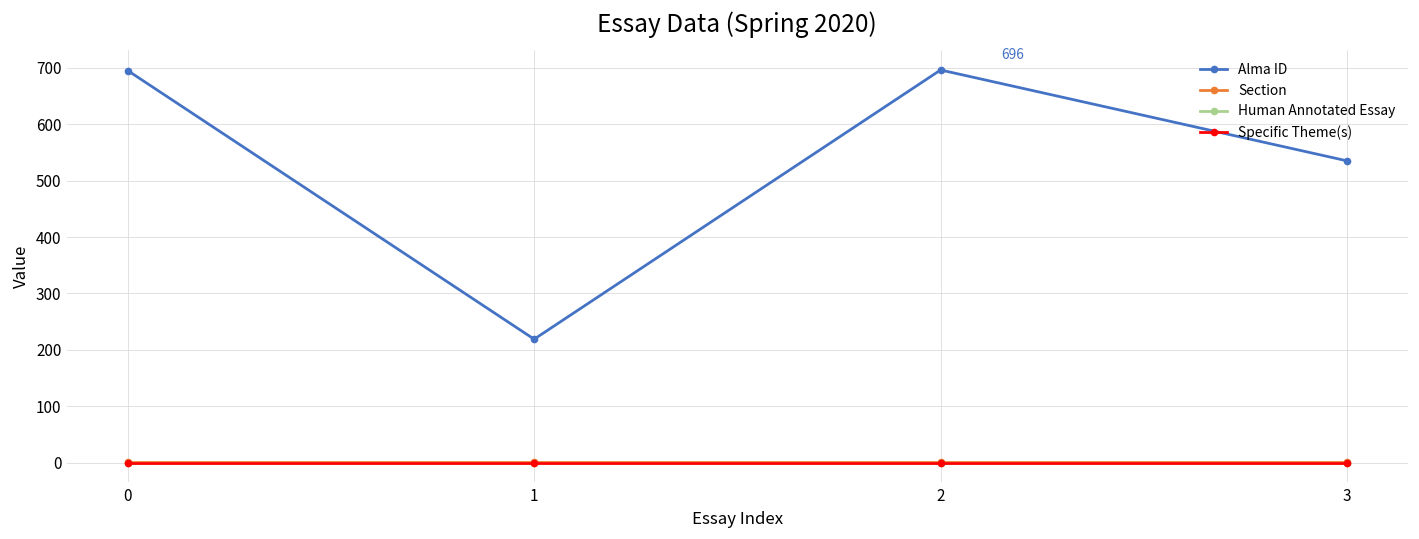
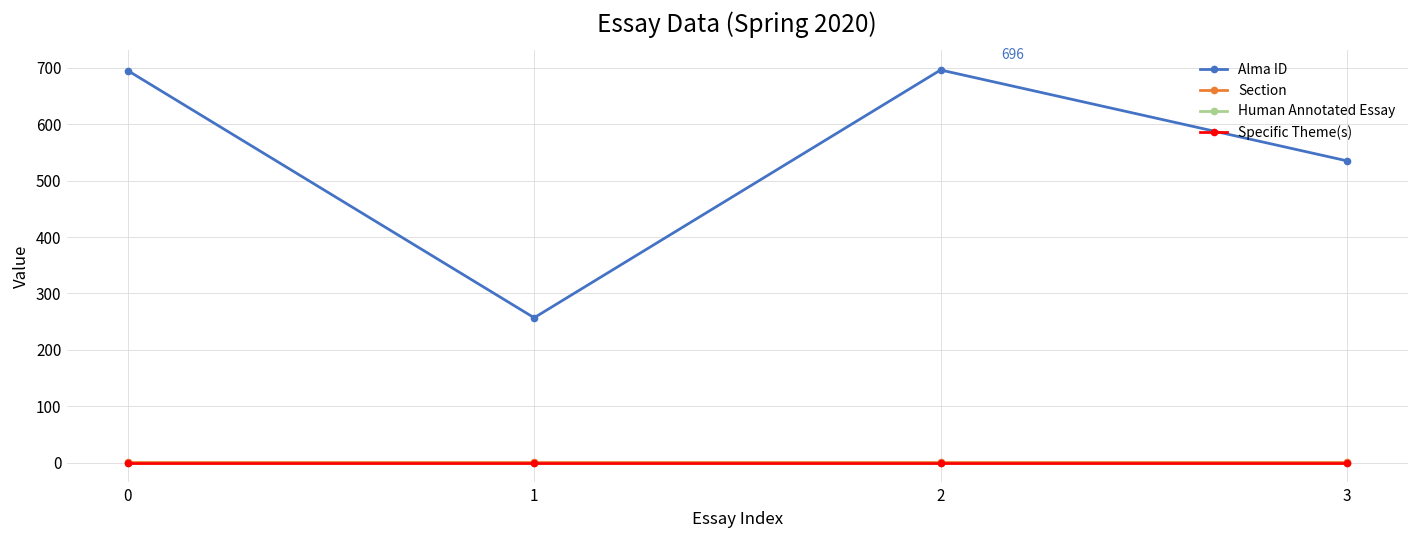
  {
    "Alma ID": {
      "0": 700,
-     "1": 220,
+     "1": 260,
      "2": 700,
      "3": 540
    }
  }
